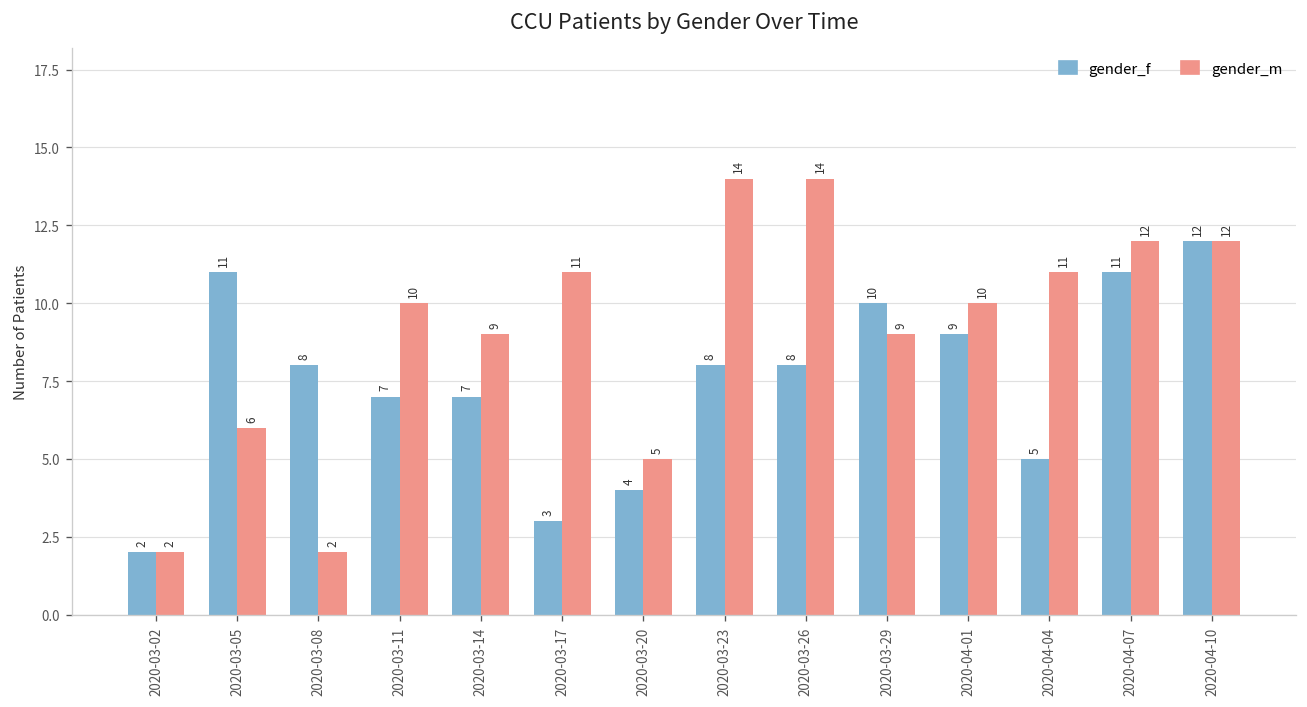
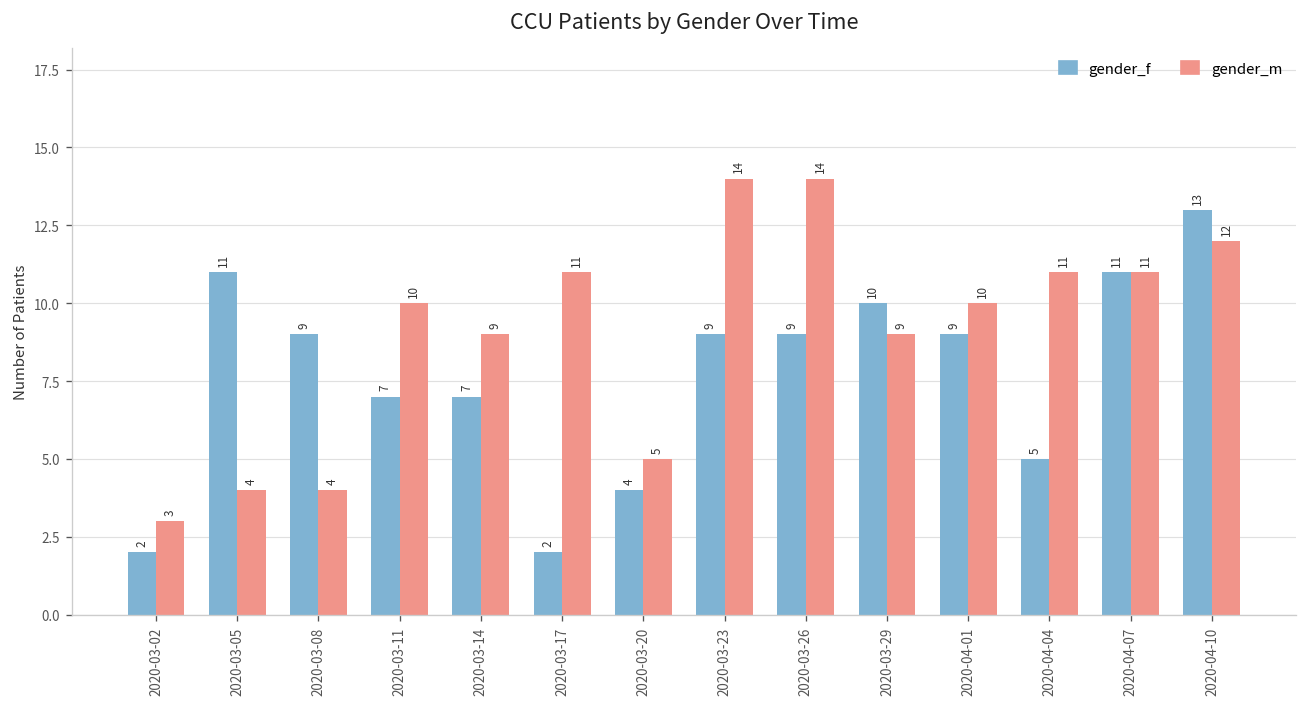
  {
    "gender_f": {
      "2020-03-02": 2,
      "2020-03-05": 11,
-     "2020-03-08": 8,
+     "2020-03-08": 9,
      "2020-03-11": 7,
      "2020-03-14": 7,
-     "2020-03-17": 3,
+     "2020-03-17": 2,
      "2020-03-20": 4,
-     "2020-03-23": 8,
-     "2020-03-26": 8,
+     "2020-03-23": 9,
+     "2020-03-26": 9,
      "2020-03-29": 10,
      "2020-04-01": 9,
      "2020-04-04": 5,
      "2020-04-07": 11,
-     "2020-04-10": 12
+     "2020-04-10": 13
    },
    "gender_m": {
-     "2020-03-02": 2,
-     "2020-03-05": 6,
-     "2020-03-08": 2,
+     "2020-03-02": 3,
+     "2020-03-05": 4,
+     "2020-03-08": 4,
      "2020-03-11": 10,
      "2020-03-14": 9,
      "2020-03-17": 11,
      "2020-03-20": 5,
      "2020-03-23": 14,
      "2020-03-26": 14,
      "2020-03-29": 9,
      "2020-04-01": 10,
      "2020-04-04": 11,
-     "2020-04-07": 12,
+     "2020-04-07": 11,
      "2020-04-10": 12
    }
  }
